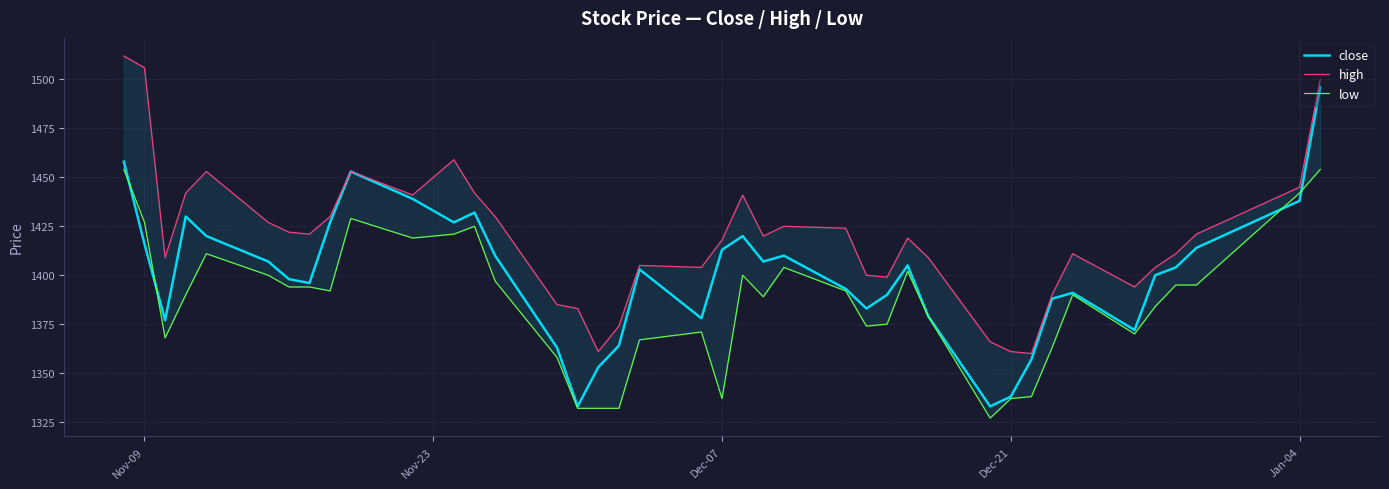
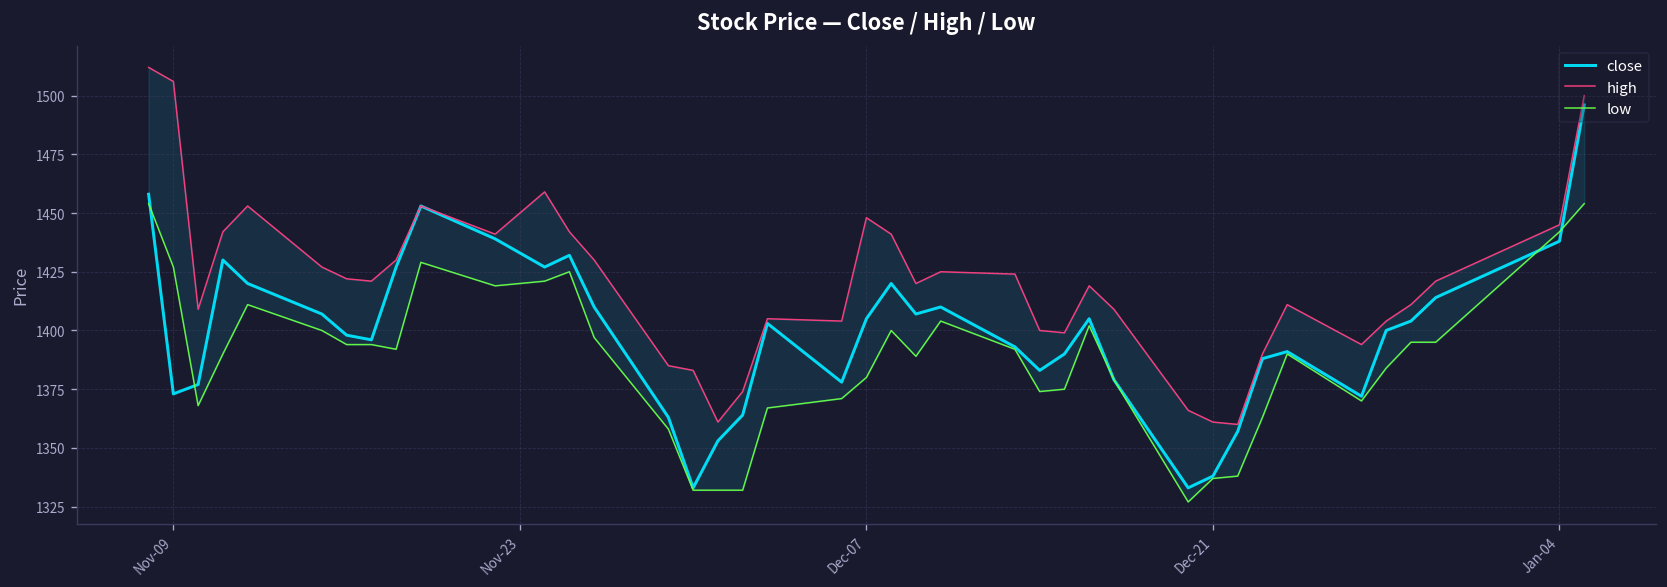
  {
    "close": {
-     "Nov-09": 1416,
-     "Dec-07": 1413,
+     "Nov-09": 1373,
+     "Dec-07": 1405,
      "Jan-04": 1438
    },
    "high": {
      "Nov-09": 1506,
-     "Dec-07": 1418,
+     "Dec-07": 1448,
      "Dec-21": 1361,
      "Jan-04": 1445
    },
    "low": {
      "Nov-09": 1427,
-     "Dec-07": 1337,
+     "Dec-07": 1380,
      "Jan-04": 1442
    }
  }
